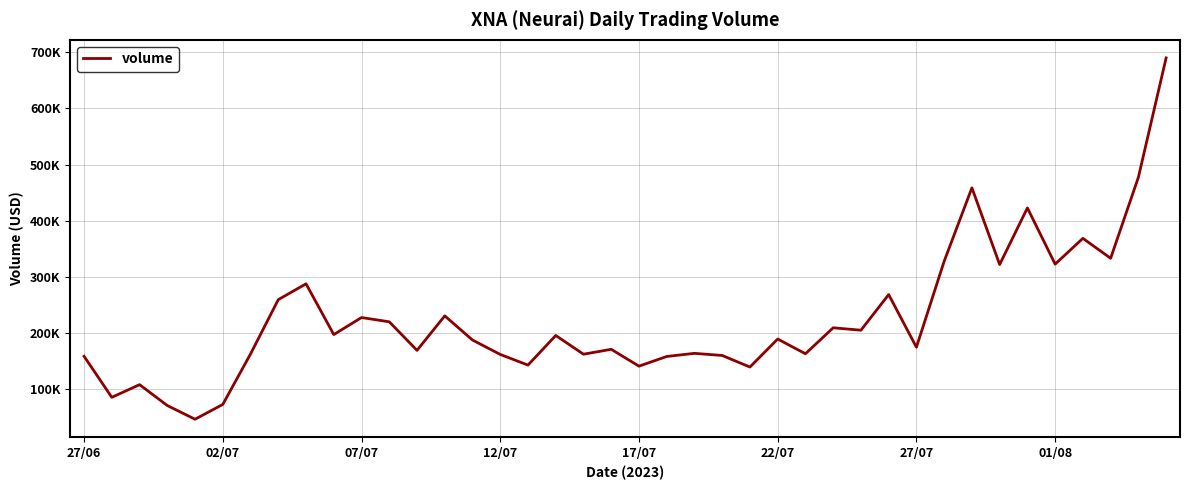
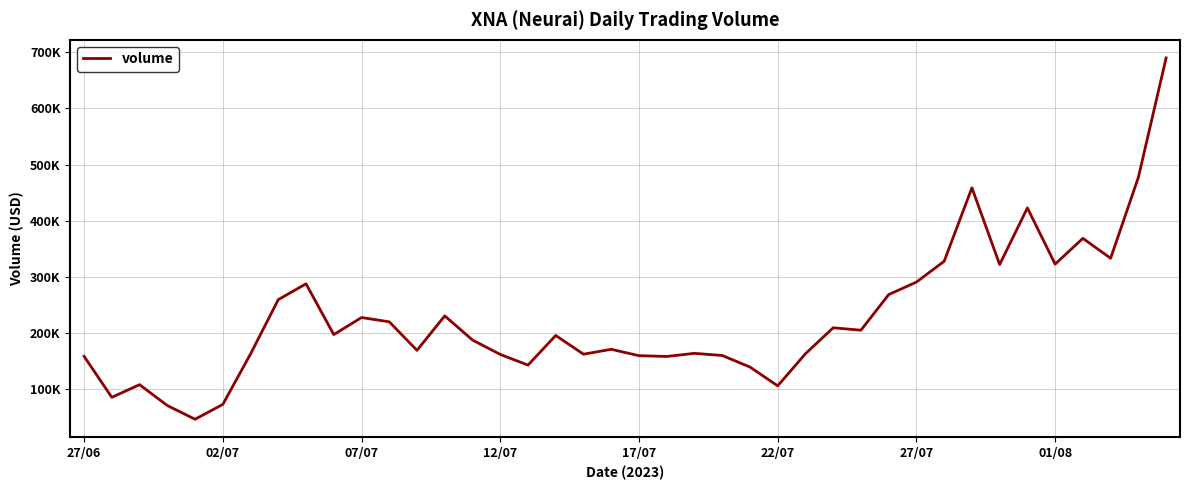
  {
    "27/06": 160000,
    "02/07": 70000,
    "07/07": 230000,
    "12/07": 160000,
-   "17/07": 140000,
-   "22/07": 190000,
-   "27/07": 170000,
+   "17/07": 160000,
+   "22/07": 110000,
+   "27/07": 290000,
    "01/08": 320000
  }
